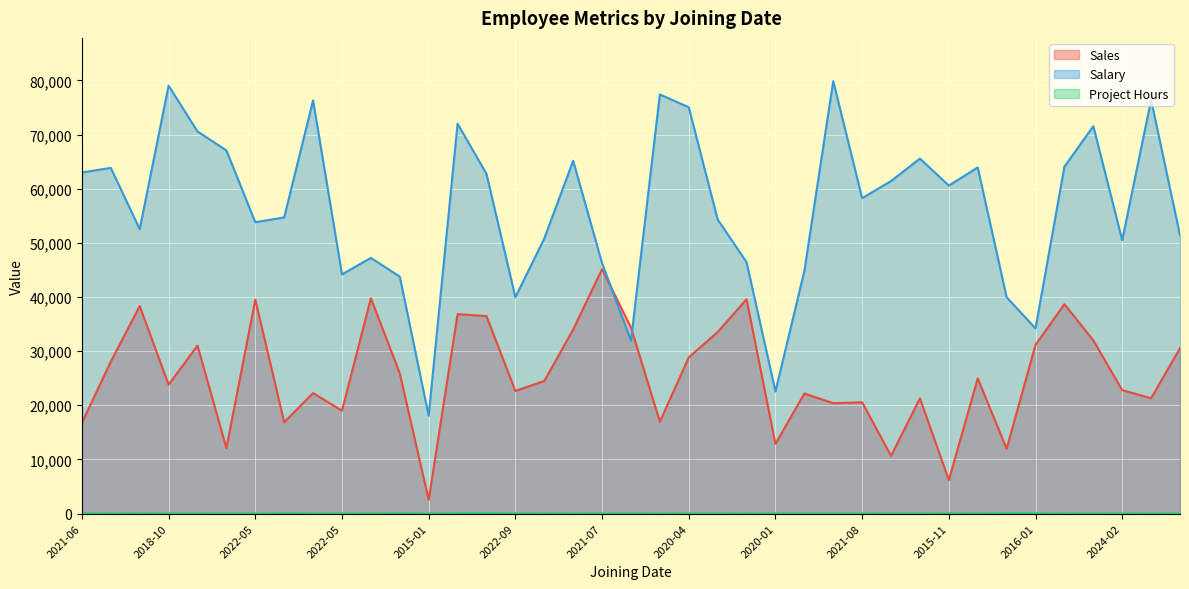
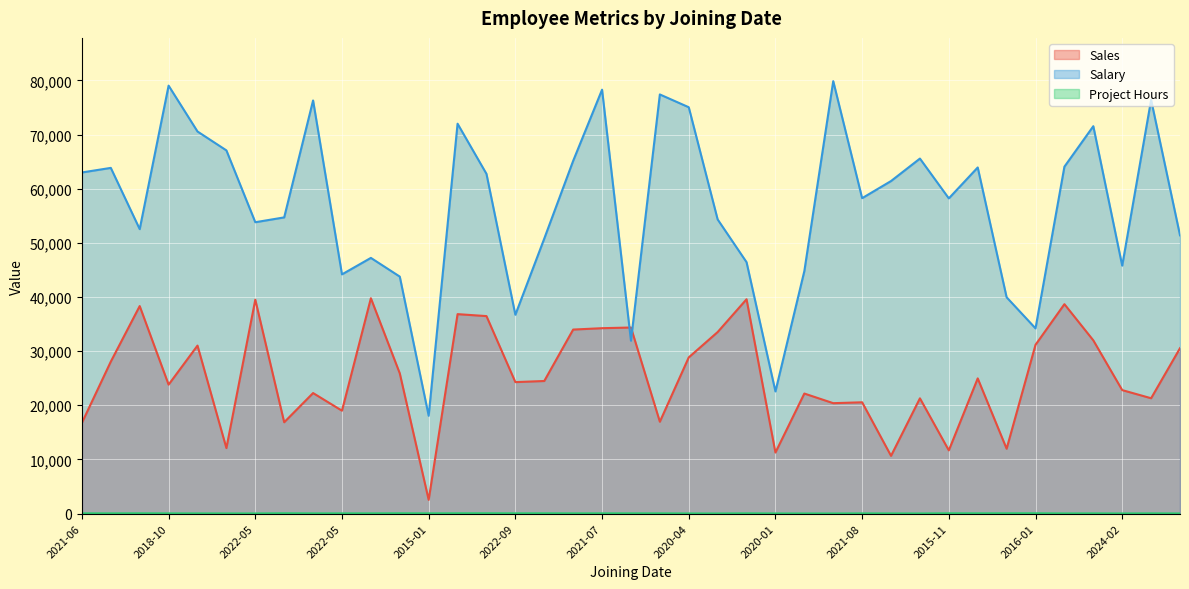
  {
    "Sales": {
      "2021-06": "17,000",
      "2018-10": "24,000",
      "2015-01": "3,000",
-     "2022-09": "23,000",
-     "2021-07": "45,000",
-     "2020-01": "13,000",
-     "2015-11": "6,000",
+     "2022-09": "24,000",
+     "2021-07": "34,000",
+     "2020-01": "11,000",
+     "2015-11": "12,000",
      "2016-01": "31,000",
      "2024-02": "23,000"
    },
    "Salary": {
      "2021-06": "63,000",
      "2018-10": "79,000",
      "2015-01": "18,000",
-     "2022-09": "40,000",
-     "2021-07": "46,000",
+     "2022-09": "37,000",
+     "2021-07": "78,000",
      "2020-01": "23,000",
-     "2015-11": "61,000",
+     "2015-11": "58,000",
      "2016-01": "34,000",
-     "2024-02": "50,000"
+     "2024-02": "46,000"
    },
    "Project Hours": {
      "2021-06": "0",
      "2018-10": "0",
      "2015-01": "0",
      "2022-09": "0",
      "2021-07": "0",
      "2020-01": "0",
      "2015-11": "0",
      "2016-01": "0",
      "2024-02": "0"
    }
  }
